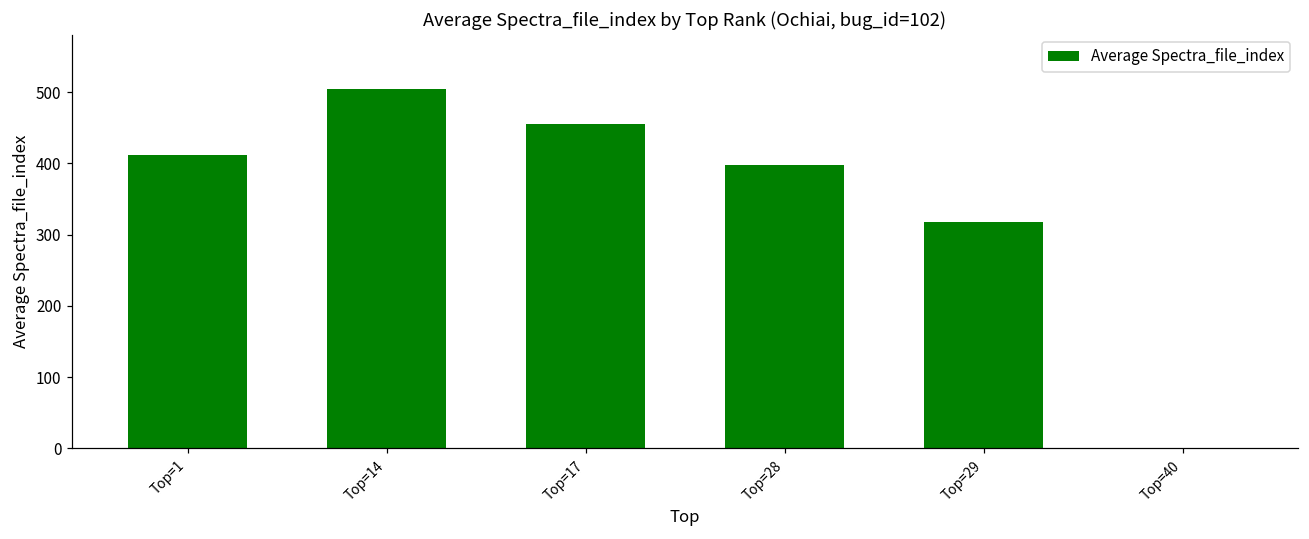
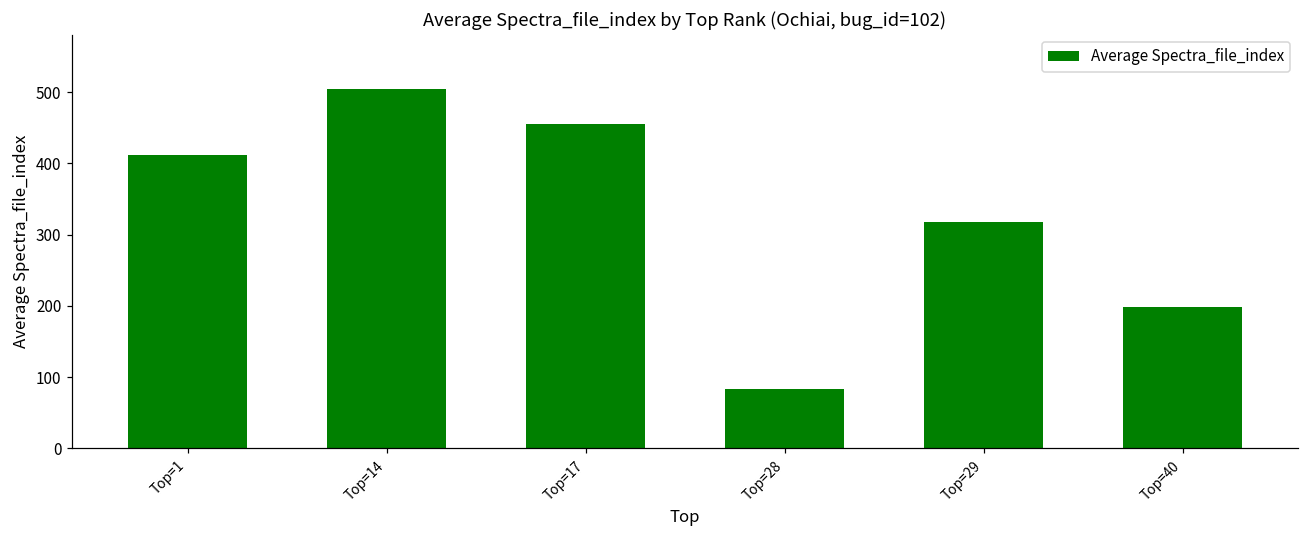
  {
    "Top=1": 410,
    "Top=14": 510,
    "Top=17": 460,
-   "Top=28": 400,
+   "Top=28": 80,
    "Top=29": 320,
-   "Top=40": 0
+   "Top=40": 200
  }
